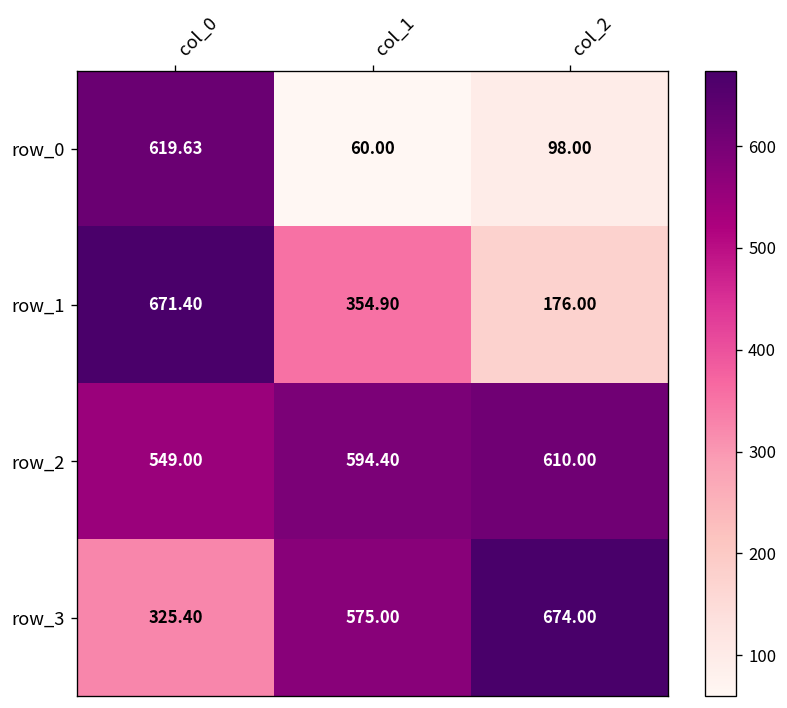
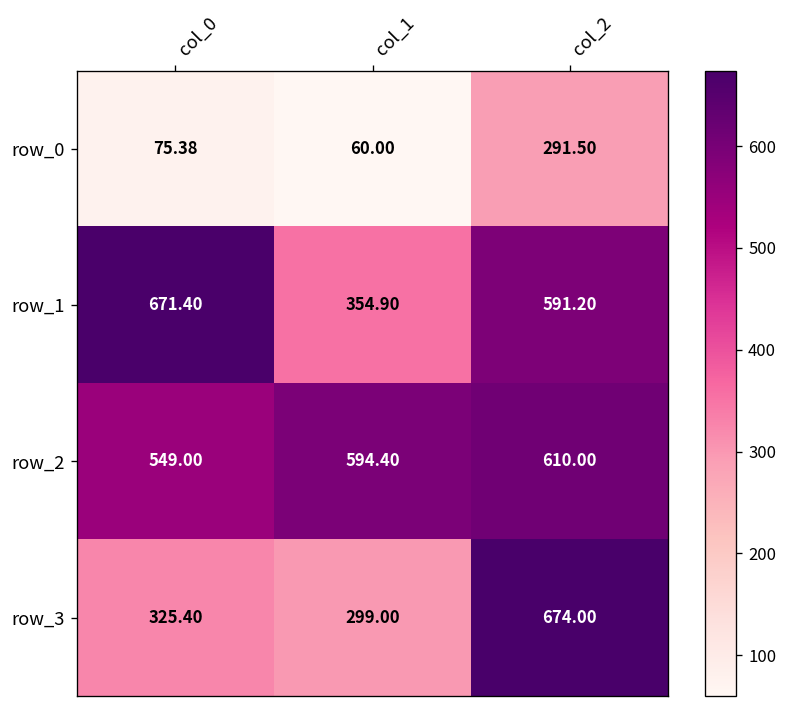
  {
    "row_0": {
-     "col_0": 619.63,
+     "col_0": 75.38,
      "col_1": 60.00,
-     "col_2": 98.00
+     "col_2": 291.50
    },
    "row_1": {
      "col_0": 671.40,
      "col_1": 354.90,
-     "col_2": 176.00
+     "col_2": 591.20
    },
    "row_2": {
      "col_0": 549.00,
      "col_1": 594.40,
      "col_2": 610.00
    },
    "row_3": {
      "col_0": 325.40,
-     "col_1": 575.00,
+     "col_1": 299.00,
      "col_2": 674.00
    }
  }
